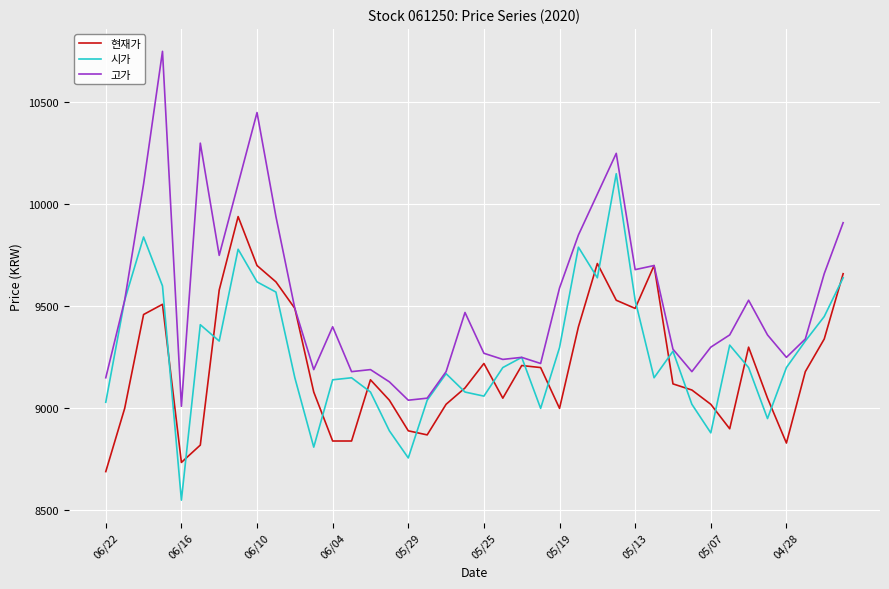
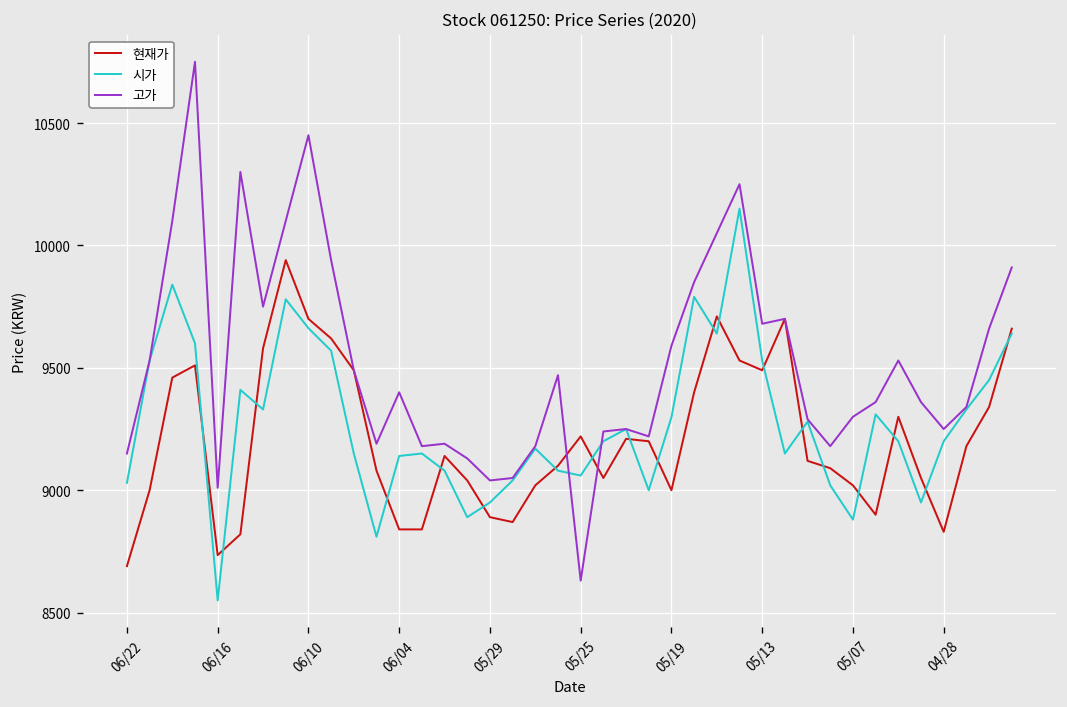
  {
    "현재가": {
      "06/22": 8690,
      "06/16": 8740,
      "06/10": 9700,
      "06/04": 8840,
      "05/29": 8890,
      "05/25": 9220,
      "05/19": 9000,
      "05/13": 9490,
      "05/07": 9020,
      "04/28": 8830
    },
    "시가": {
      "06/22": 9030,
      "06/16": 8550,
-     "06/10": 9620,
+     "06/10": 9660,
      "06/04": 9140,
-     "05/29": 8760,
+     "05/29": 8950,
      "05/25": 9060,
      "05/19": 9300,
      "05/13": 9530,
      "05/07": 8880,
      "04/28": 9200
    },
    "고가": {
      "06/22": 9150,
      "06/16": 9010,
      "06/10": 10450,
      "06/04": 9400,
      "05/29": 9040,
-     "05/25": 9270,
+     "05/25": 8630,
      "05/19": 9590,
      "05/13": 9680,
      "05/07": 9300,
      "04/28": 9250
    }
  }
